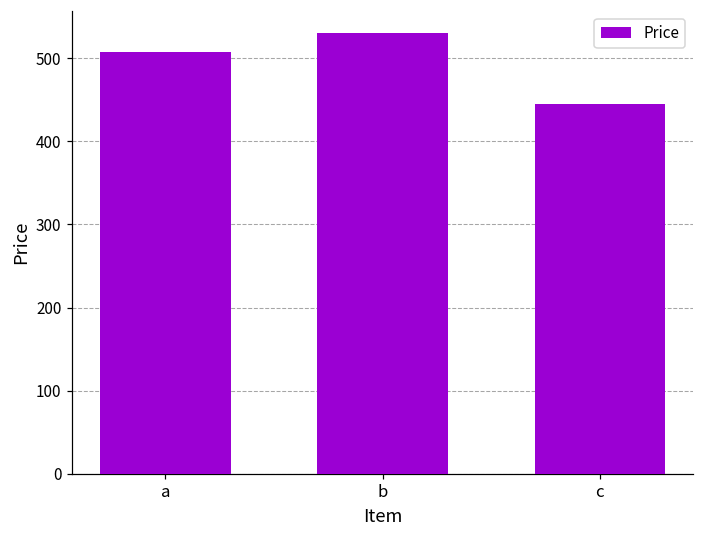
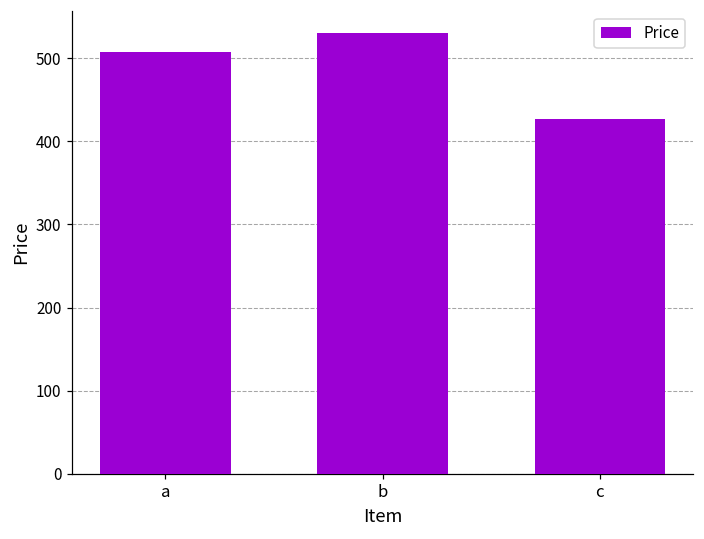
  {
    "a": 510,
    "b": 530,
-   "c": 440
+   "c": 430
  }
